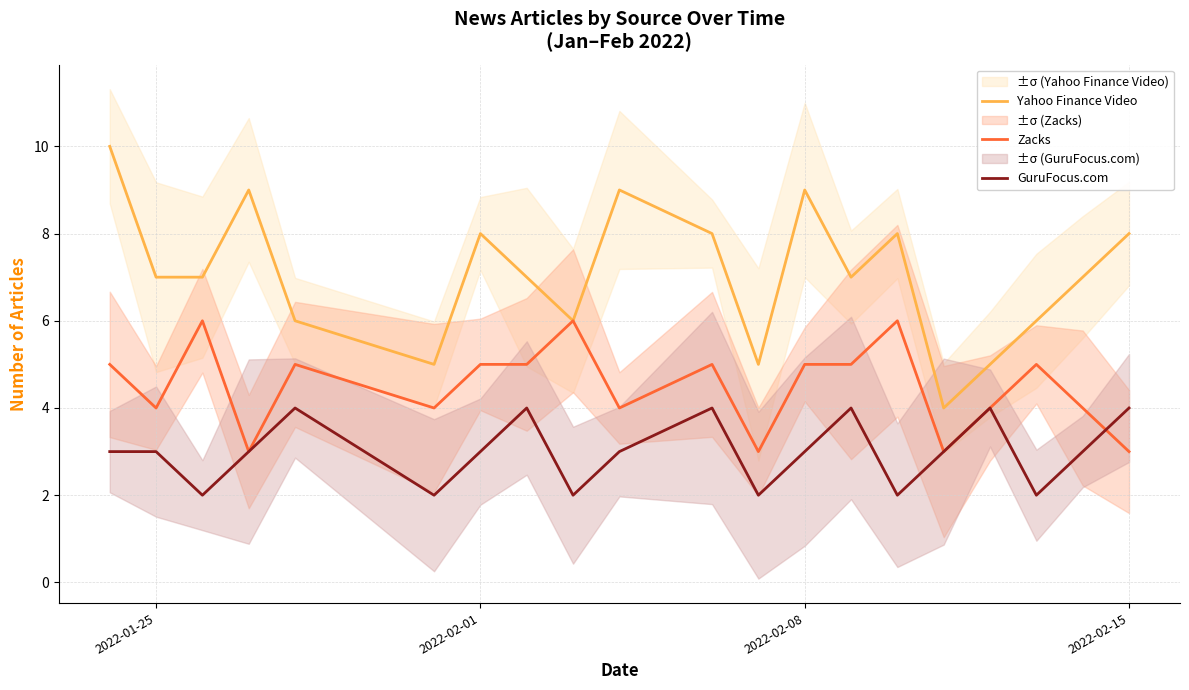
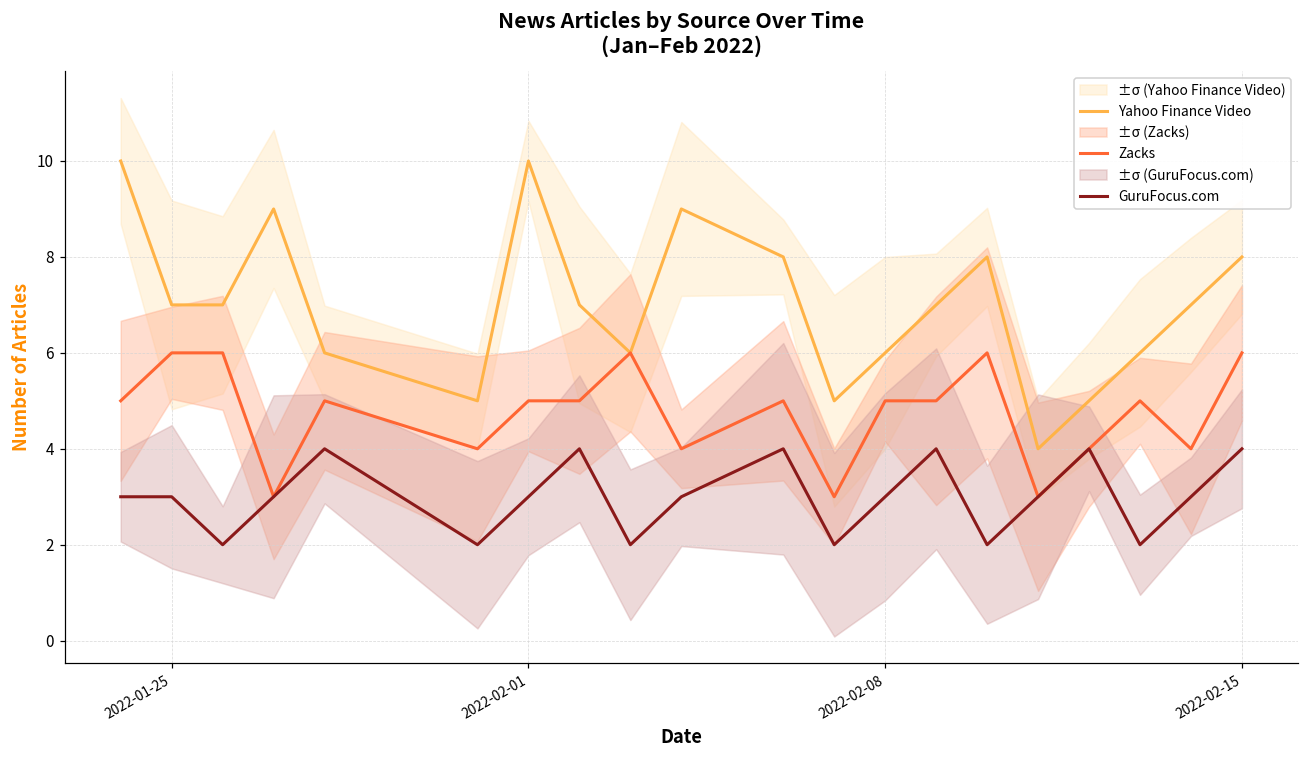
  {
    "Yahoo Finance Video": {
-     "2022-02-01": 8,
-     "2022-02-08": 9,
+     "2022-02-01": 10,
+     "2022-02-08": 6,
      "2022-02-15": 8
    },
    "Zacks": {
-     "2022-01-25": 4,
+     "2022-01-25": 6,
      "2022-02-01": 5,
      "2022-02-08": 5,
-     "2022-02-15": 3
+     "2022-02-15": 6
    },
    "GuruFocus.com": {
      "2022-01-25": 3,
      "2022-02-01": 3,
      "2022-02-08": 3,
      "2022-02-15": 4
    }
  }
